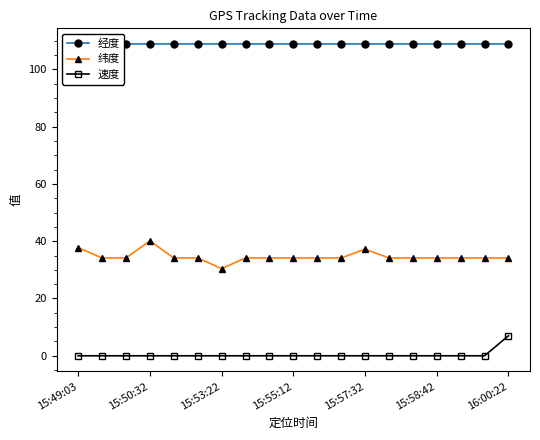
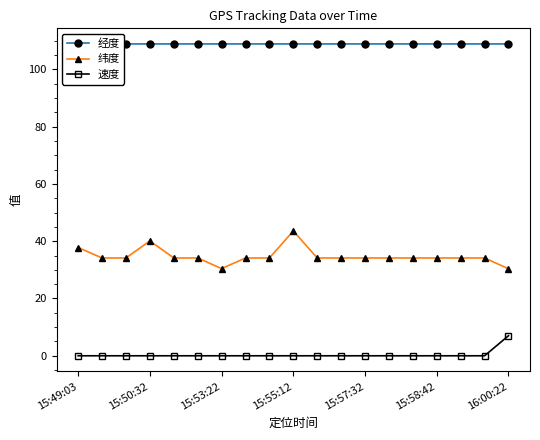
  {
    "经度": {
      "15:50:32": 109,
      "15:53:22": 109,
      "15:55:12": 109,
      "15:57:32": 109,
      "15:58:42": 109,
      "16:00:22": 109
    },
    "纬度": {
      "15:49:03": 38,
      "15:50:32": 40,
      "15:53:22": 30,
-     "15:55:12": 34,
-     "15:57:32": 37,
+     "15:55:12": 44,
+     "15:57:32": 34,
      "15:58:42": 34,
-     "16:00:22": 34
+     "16:00:22": 30
    },
    "速度": {
      "15:49:03": 0,
      "15:50:32": 0,
      "15:53:22": 0,
      "15:55:12": 0,
      "15:57:32": 0,
      "15:58:42": 0,
      "16:00:22": 7
    }
  }
